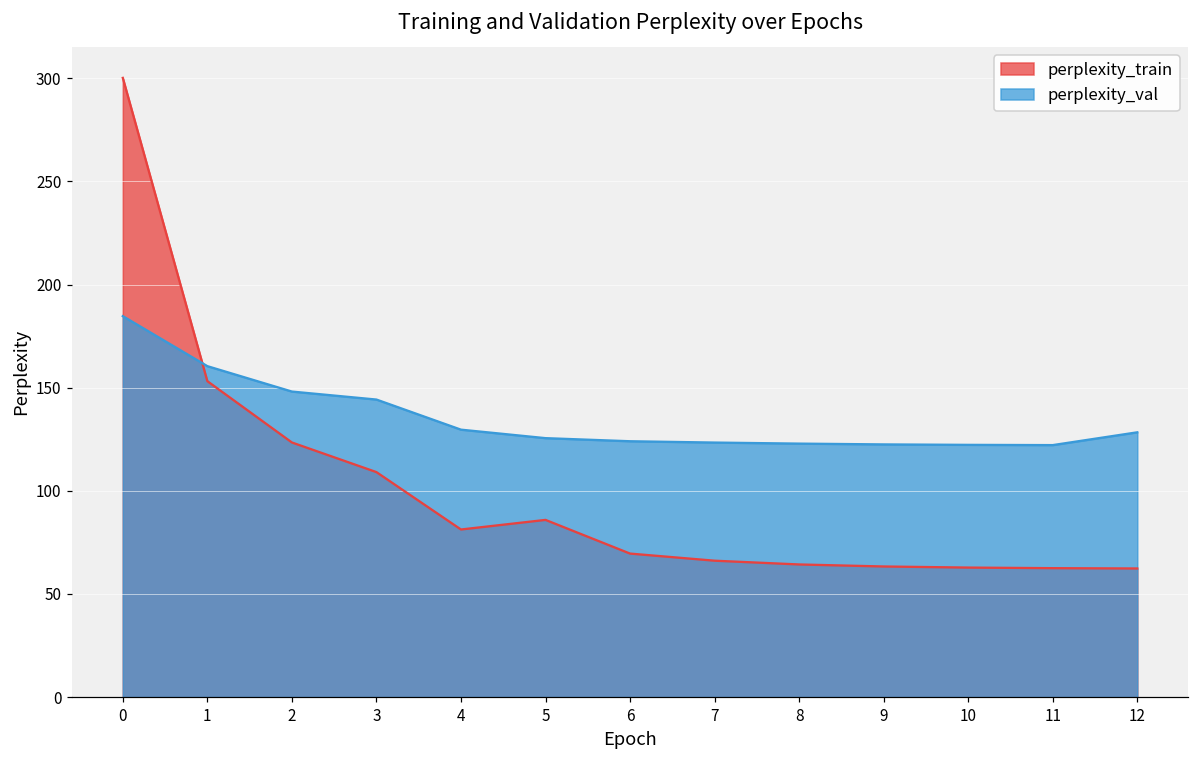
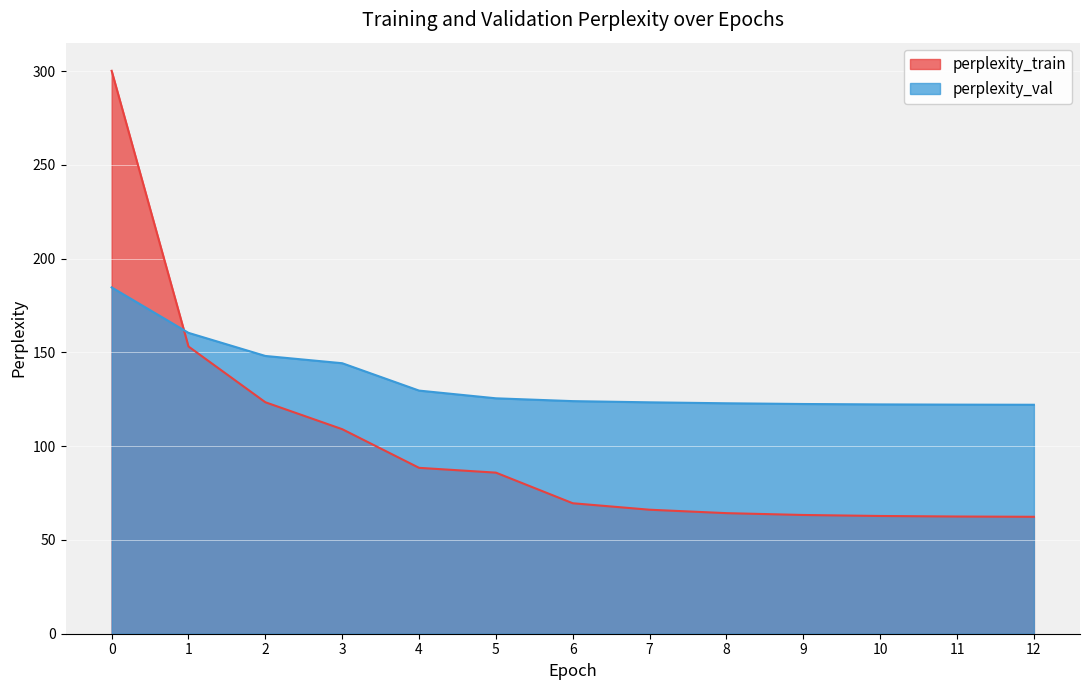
  {
    "perplexity_train": {
      "0": 300,
      "1": 153,
      "2": 123,
      "3": 109,
-     "4": 81,
+     "4": 88,
      "5": 86,
      "6": 70,
      "7": 66,
      "8": 64,
      "9": 63,
      "10": 63,
      "11": 63,
      "12": 62
    },
    "perplexity_val": {
      "0": 185,
      "1": 160,
      "2": 148,
      "3": 144,
      "4": 130,
      "5": 126,
      "6": 124,
      "7": 123,
      "8": 123,
      "9": 123,
      "10": 122,
      "11": 122,
-     "12": 128
+     "12": 122
    }
  }
